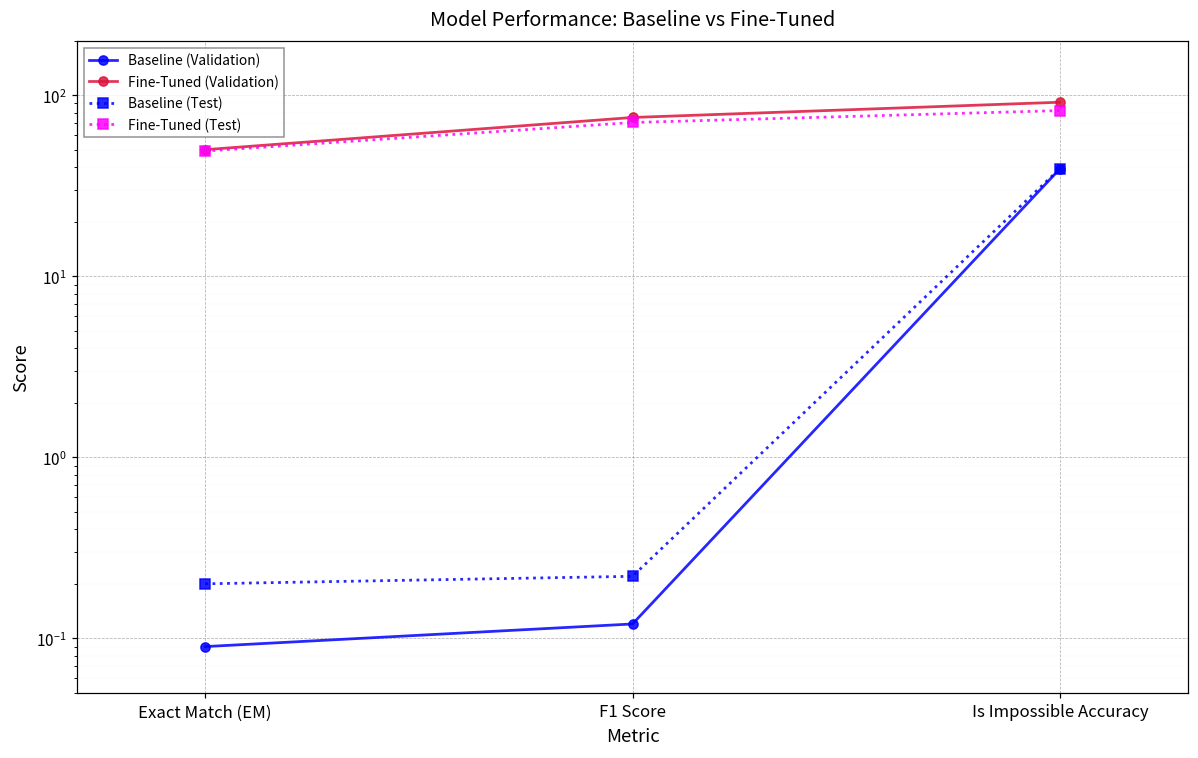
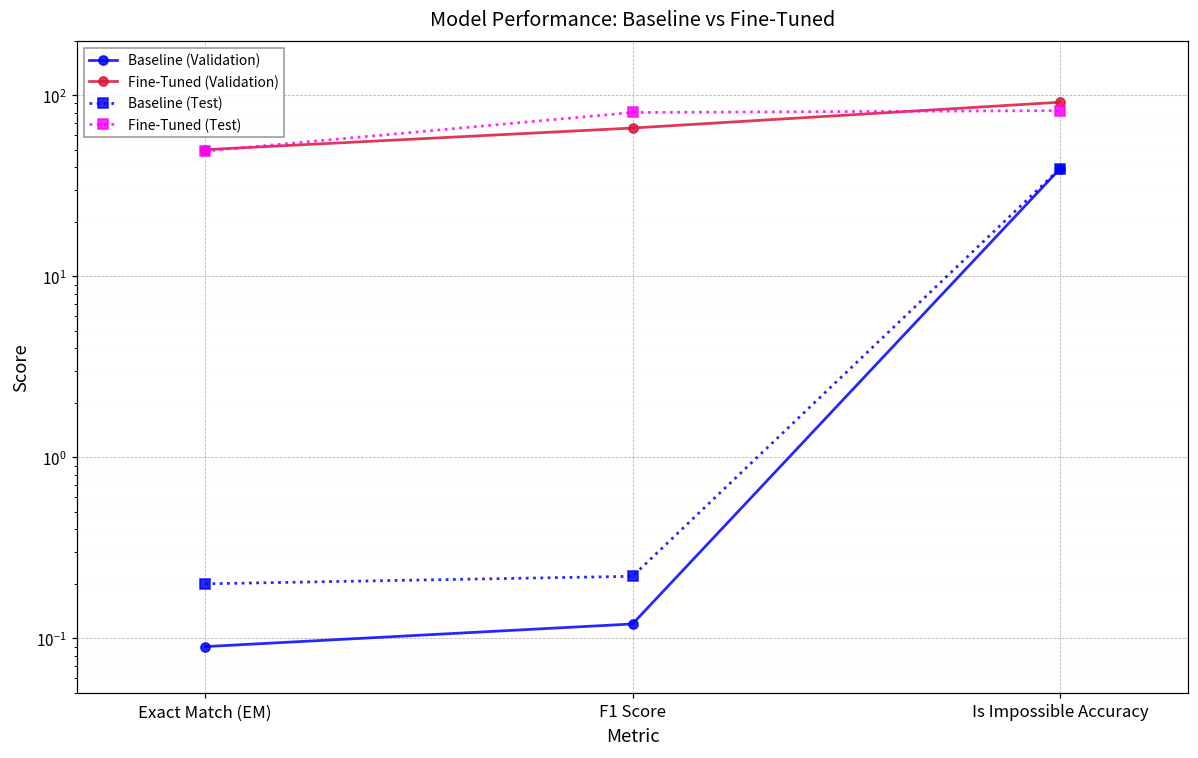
  {
    "Fine-Tuned (Validation)": {
-     "F1 Score": 80,
+     "F1 Score": 66,
      "Is Impossible Accuracy": 90
    },
    "Fine-Tuned (Test)": {
-     "F1 Score": 71,
+     "F1 Score": 80,
      "Is Impossible Accuracy": 80
    }
  }
